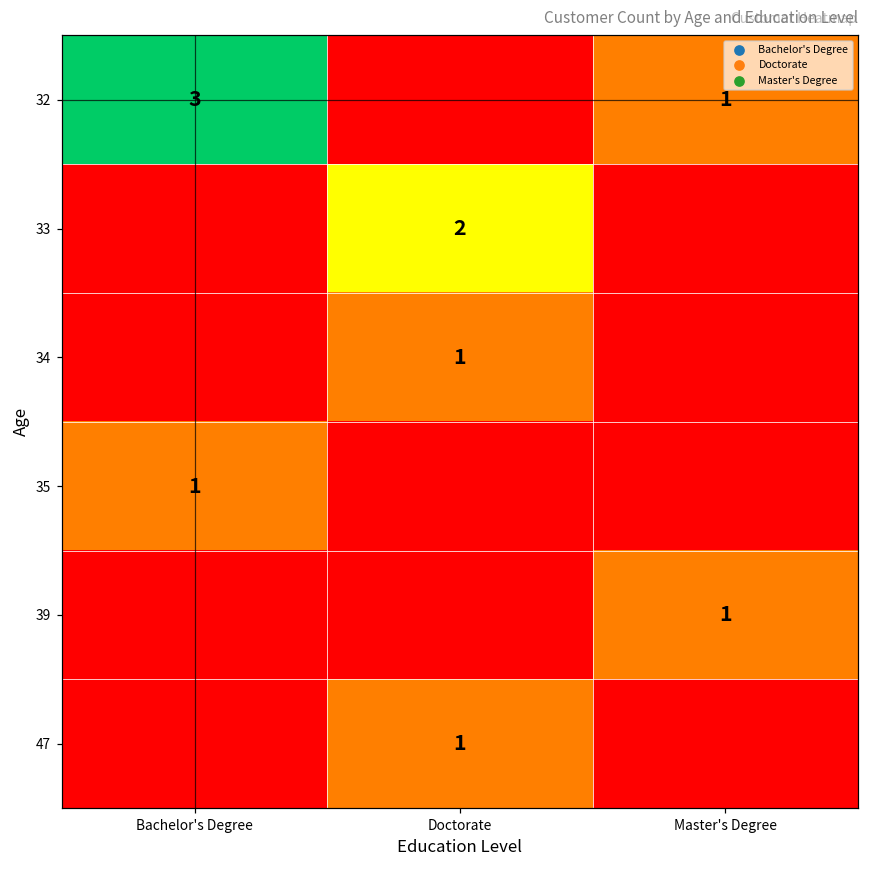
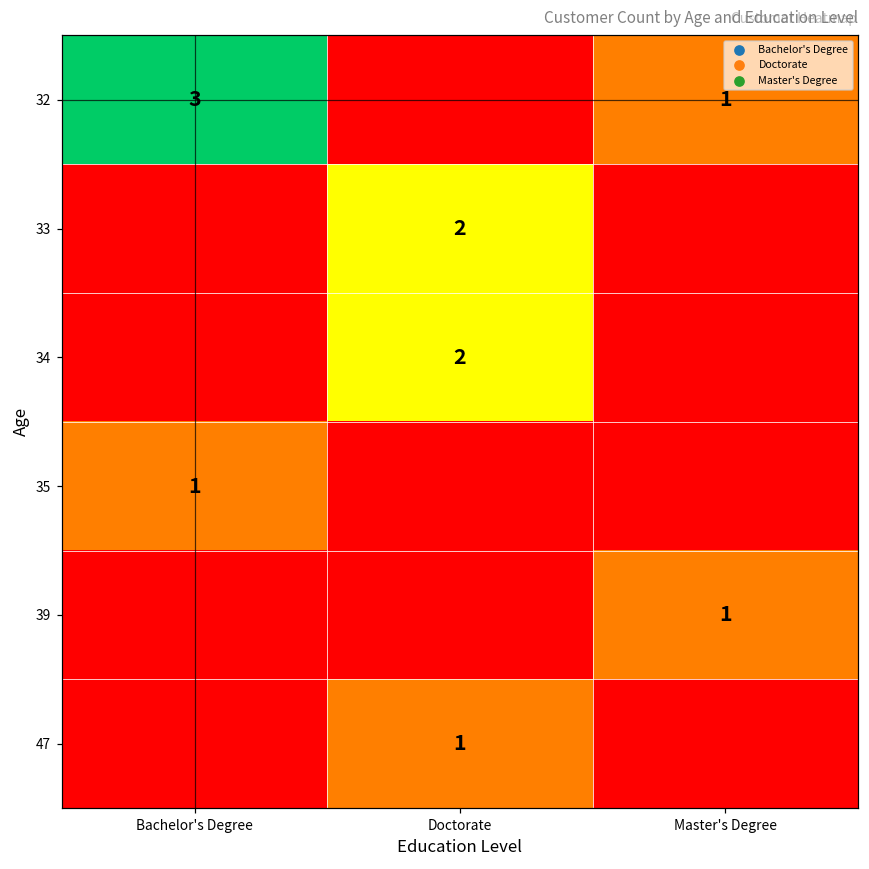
  {
    "32": {
      "Bachelor's Degree": 3
    },
    "33": {
      "Doctorate": 2
    },
    "34": {
-     "Doctorate": 1
+     "Doctorate": 2
    },
    "35": {
      "Bachelor's Degree": 1
    },
    "39": {
      "Master's Degree": 1
    },
    "47": {
      "Doctorate": 1
    }
  }
